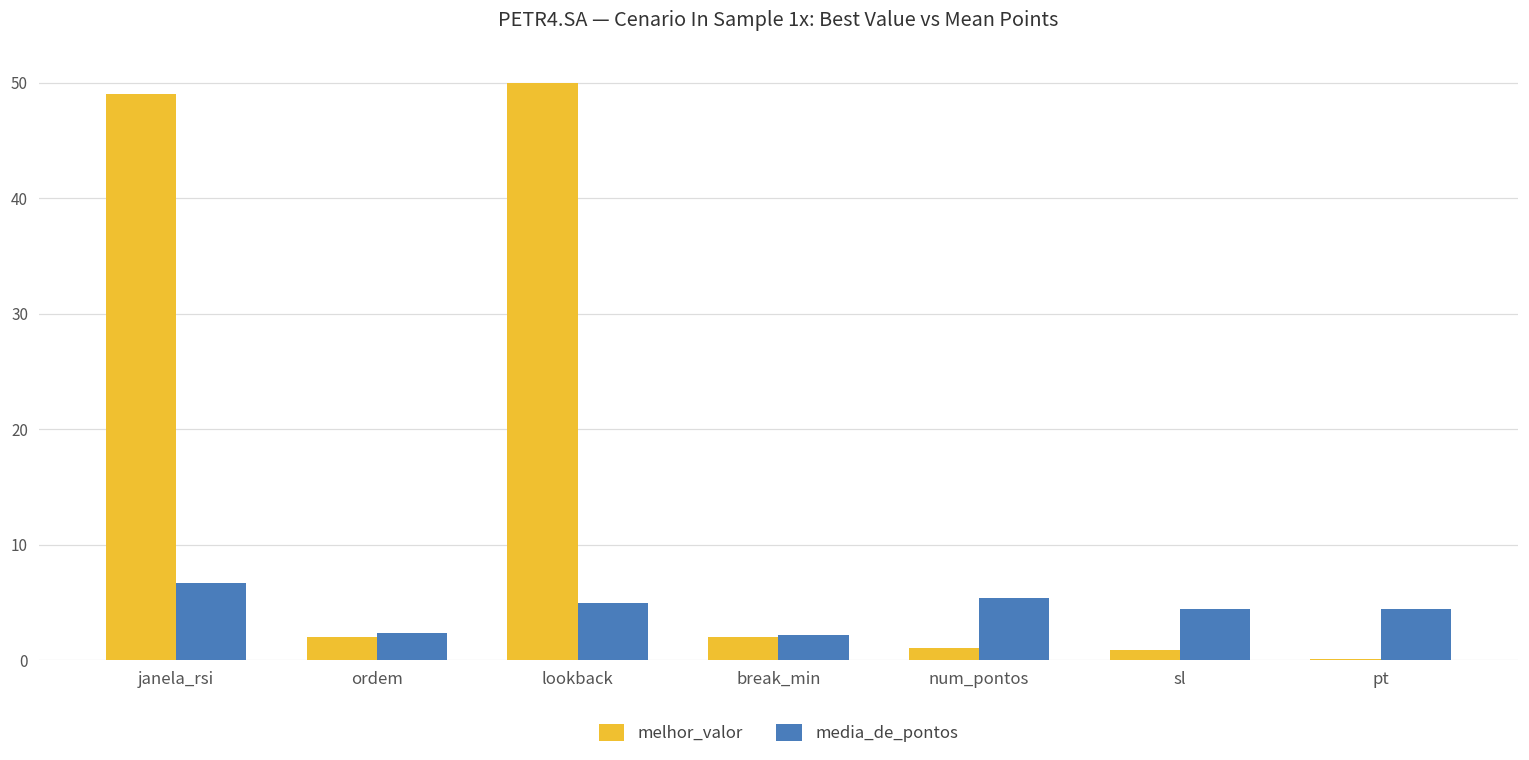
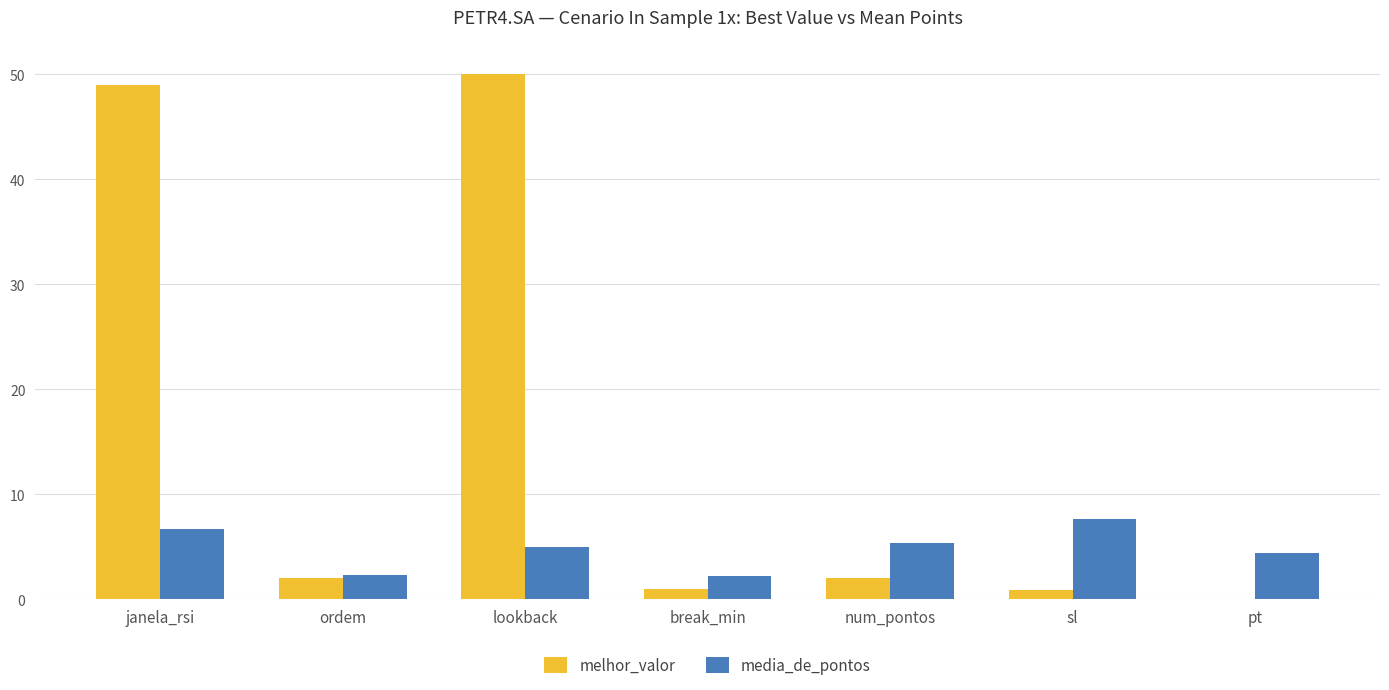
  {
    "melhor_valor": {
      "janela_rsi": 49,
      "ordem": 2,
      "lookback": 50,
-     "break_min": 2,
-     "num_pontos": 1,
+     "break_min": 1,
+     "num_pontos": 2,
      "sl": 1
    },
    "media_de_pontos": {
      "janela_rsi": 6.7,
      "ordem": 2.3,
      "lookback": 5.0,
      "break_min": 2.2,
      "num_pontos": 5.4,
-     "sl": 4.4,
+     "sl": 7.6,
      "pt": 4.4
    }
  }
